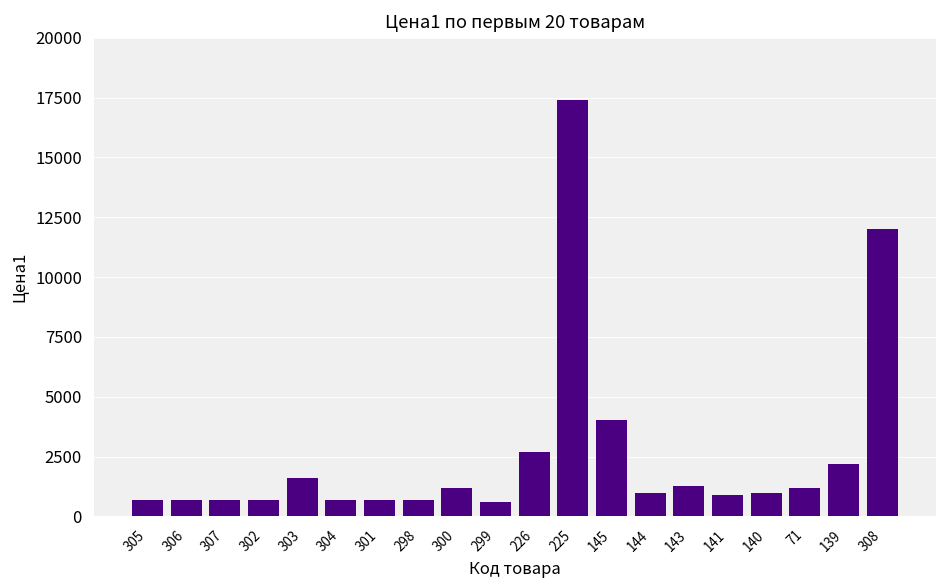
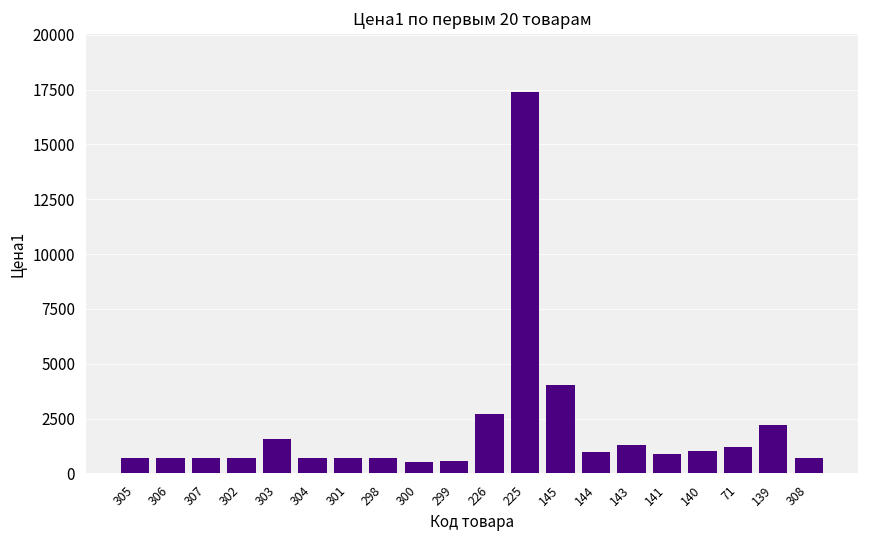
  {
    "305": 700,
    "306": 700,
    "307": 700,
    "302": 700,
    "303": 1600,
    "304": 700,
    "301": 700,
    "298": 700,
-   "300": 1200,
+   "300": 500,
    "299": 600,
    "226": 2700,
    "225": 17400,
    "145": 4100,
    "144": 1000,
    "143": 1300,
    "141": 900,
    "140": 1000,
    "71": 1200,
    "139": 2200,
-   "308": 12000
+   "308": 700
  }
